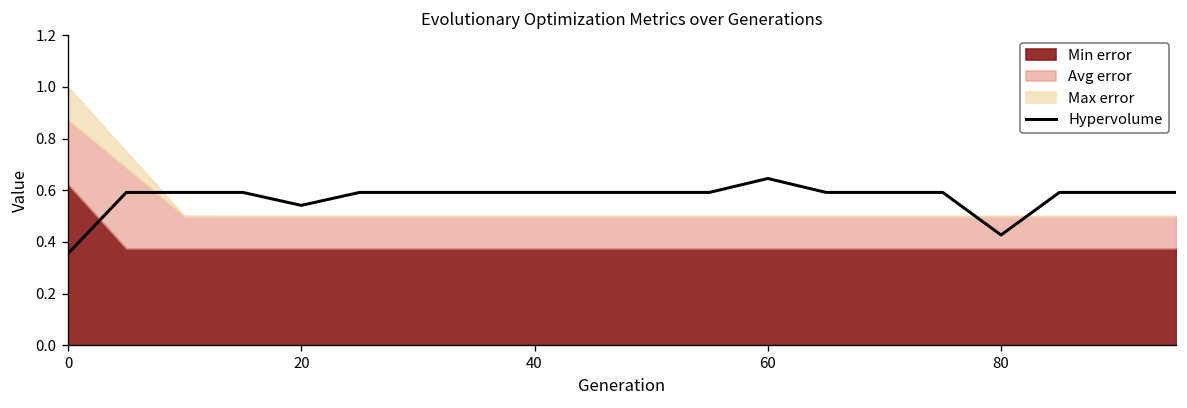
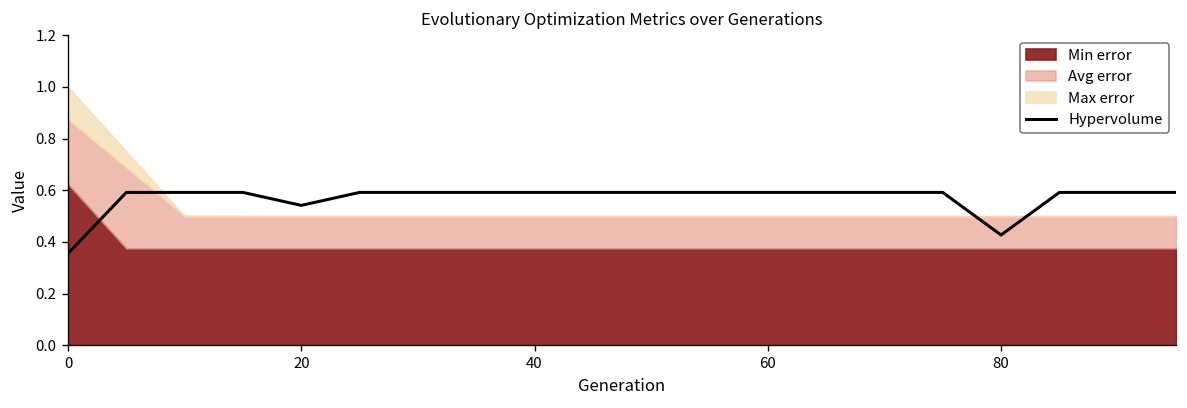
  {
    "Hypervolume": {
      "0": 0.35,
      "20": 0.54,
-     "60": 0.65,
+     "60": 0.59,
      "80": 0.43
    },
    "Min error": {
      "0": 0.62,
      "20": 0.38,
      "60": 0.38,
      "80": 0.38
    }
  }
